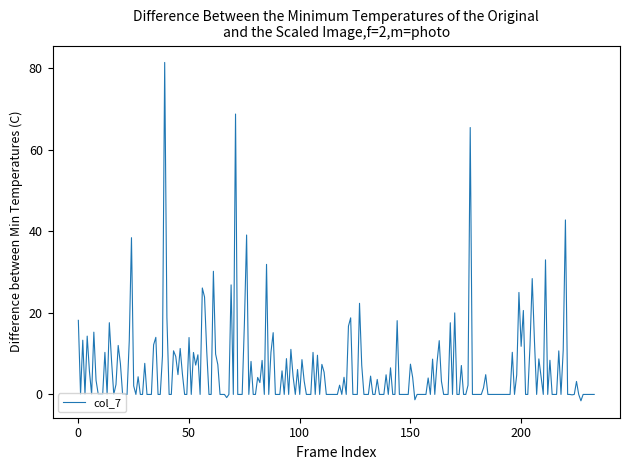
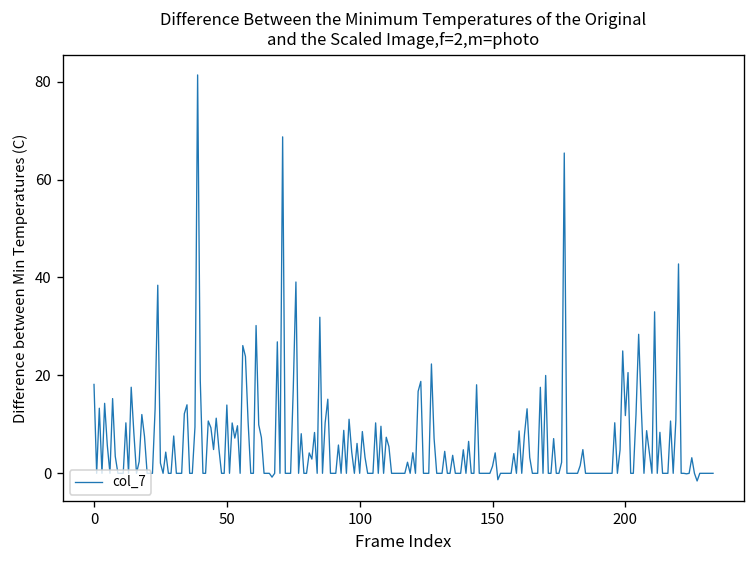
  {
    "0": 18,
    "50": 14,
    "100": 0,
-   "150": 7,
+   "150": 1,
    "200": 12
  }
